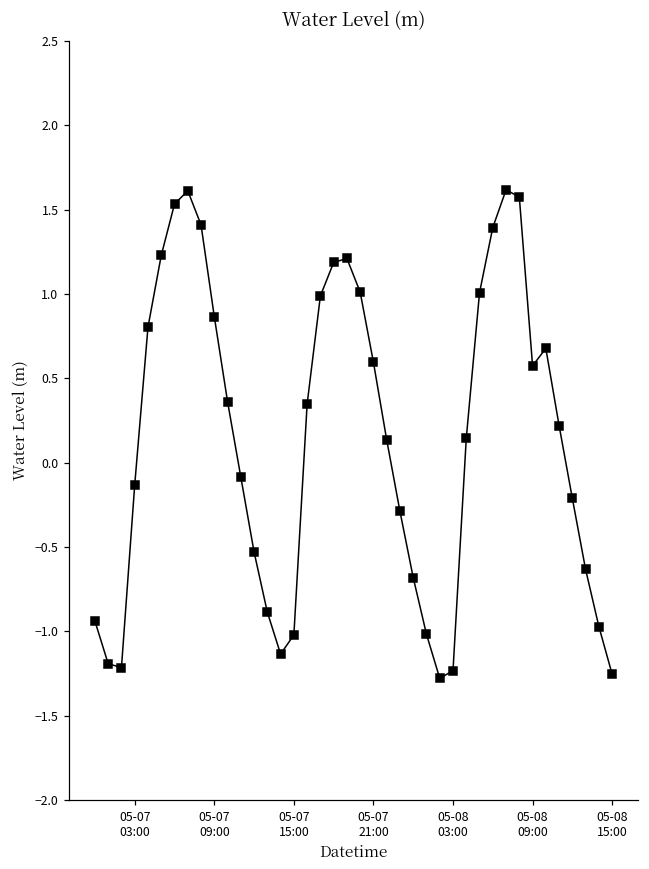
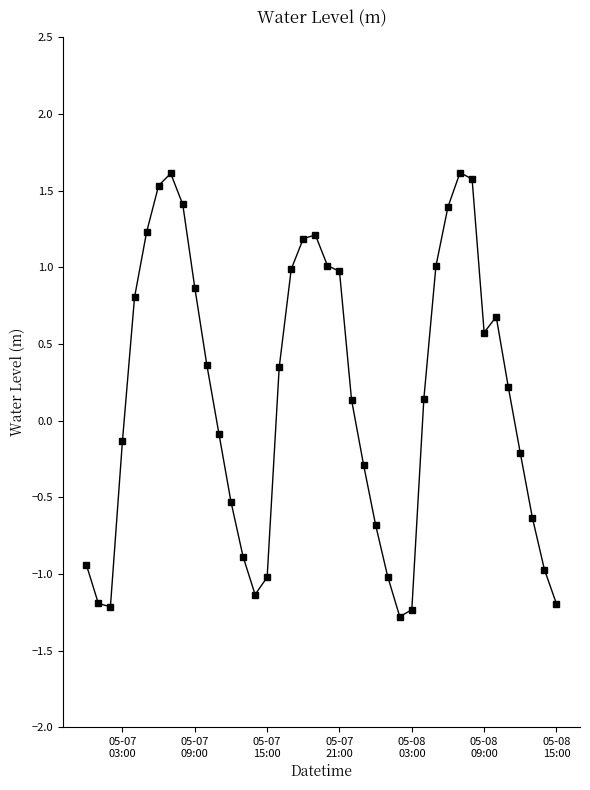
  {
    "05-07 03:00": -0.13,
    "05-07 09:00": 0.87,
    "05-07 15:00": -1.02,
-   "05-07 21:00": 0.60,
+   "05-07 21:00": 0.97,
    "05-08 03:00": -1.23,
    "05-08 09:00": 0.57,
-   "05-08 15:00": -1.25
+   "05-08 15:00": -1.20
  }
